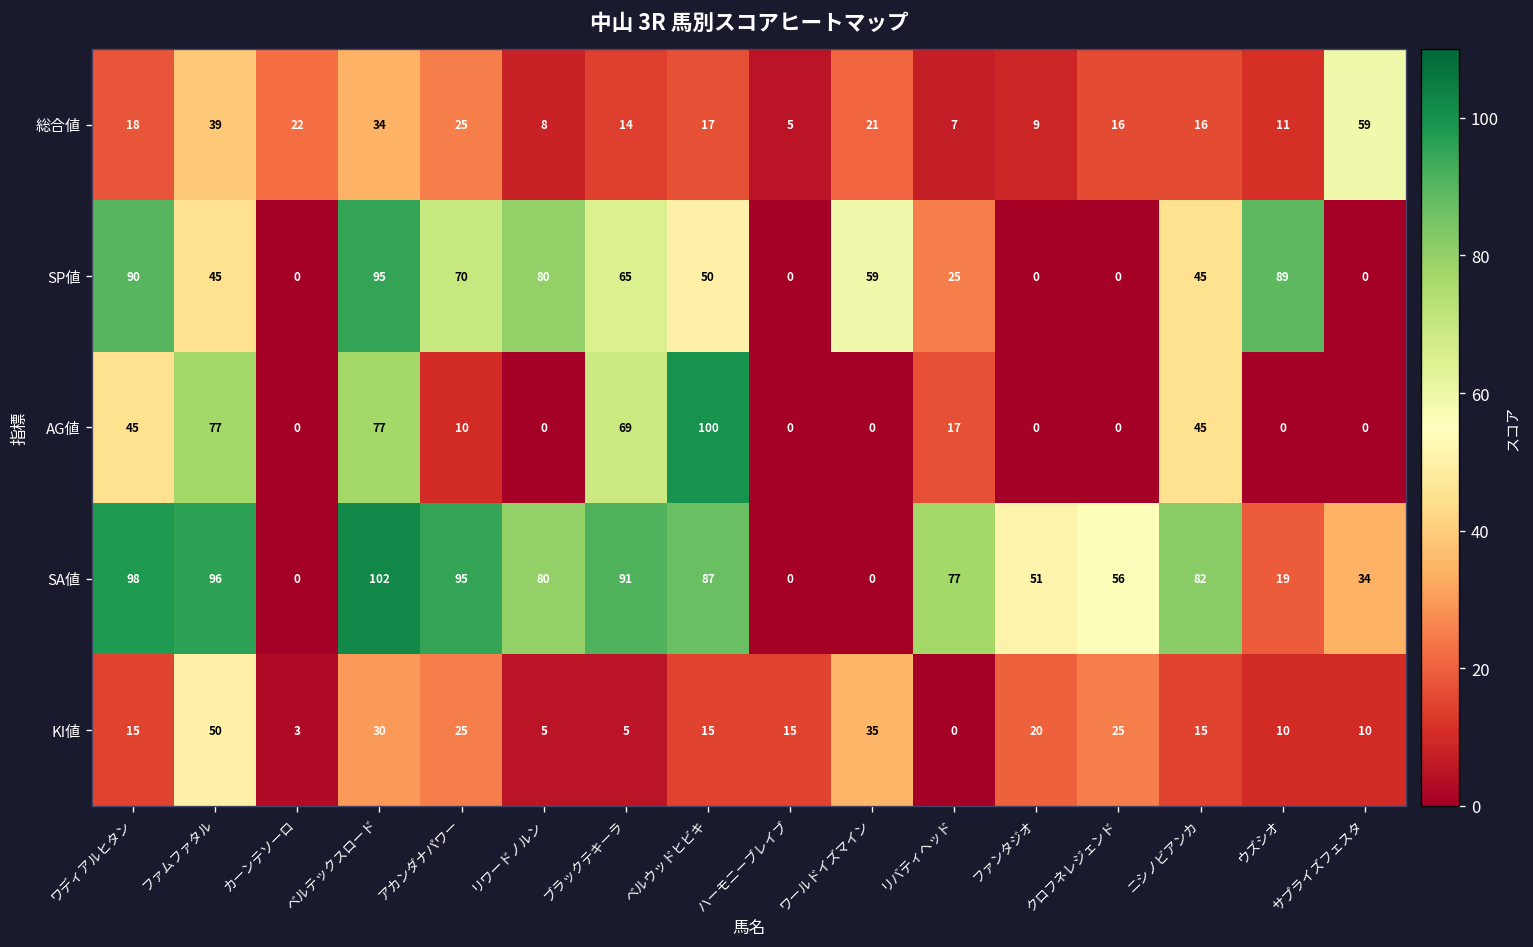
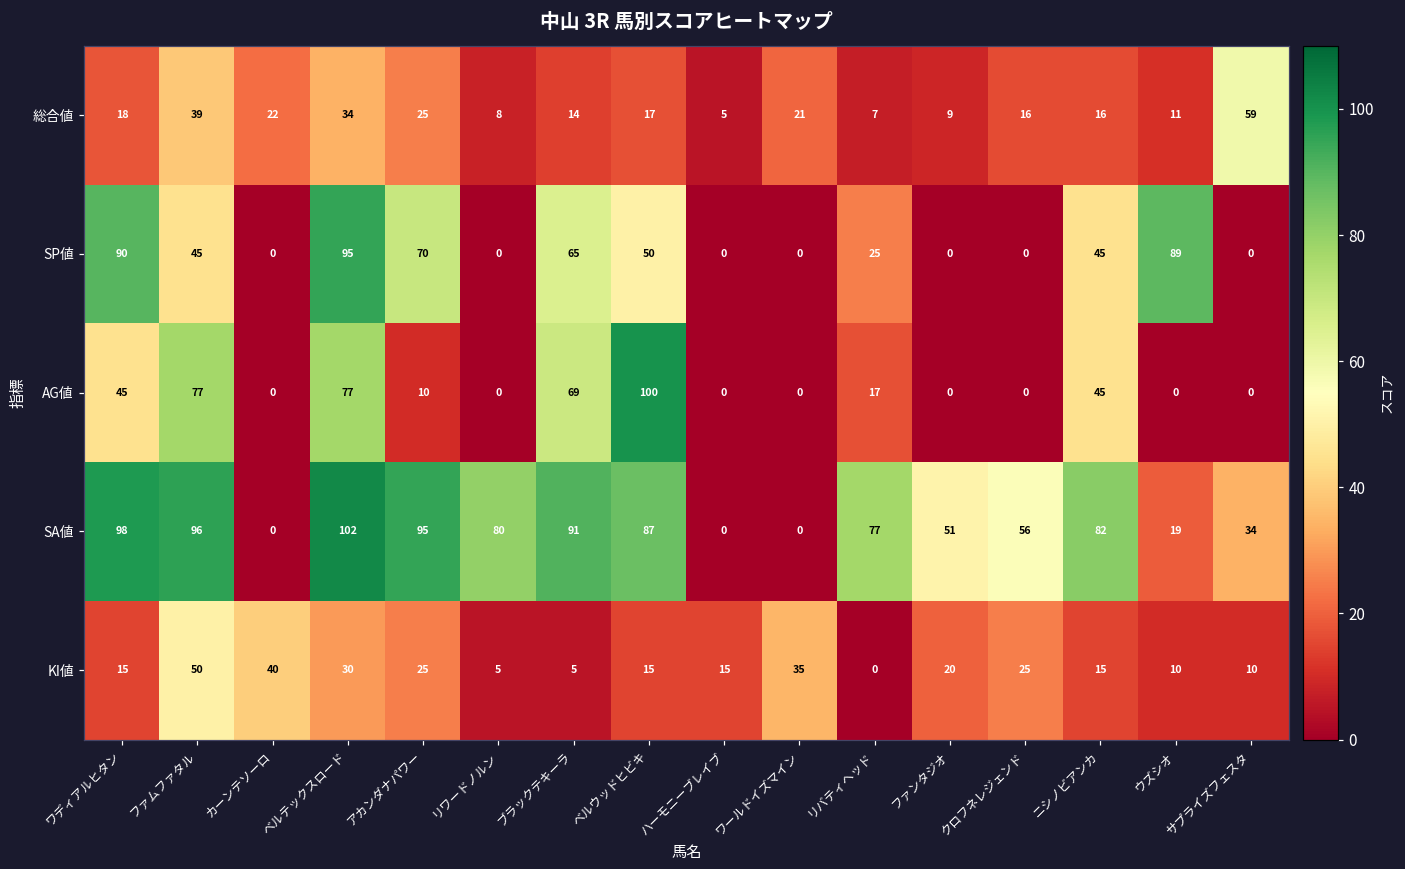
  {
    "総合値": {
      "ワディアルヒタン": 18,
      "ファムファタル": 39,
      "カーンテソーロ": 22,
      "ベルテックスロード": 34,
      "アカンダナパワー": 25,
      "リワードノルン": 8,
      "ブラックテキーラ": 14,
      "ベルウッドヒビキ": 17,
      "ハーモニーブレイブ": 5,
      "ワールドイズマイン": 21,
      "リバティヘッド": 7,
      "ファンタジオ": 9,
      "クロフネレジェンド": 16,
      "ニシノビアンカ": 16,
      "ウズシオ": 11,
      "サプライズフェスタ": 59
    },
    "SP値": {
      "ワディアルヒタン": 90,
      "ファムファタル": 45,
      "カーンテソーロ": 0,
      "ベルテックスロード": 95,
      "アカンダナパワー": 70,
-     "リワードノルン": 80,
+     "リワードノルン": 0,
      "ブラックテキーラ": 65,
      "ベルウッドヒビキ": 50,
      "ハーモニーブレイブ": 0,
-     "ワールドイズマイン": 59,
+     "ワールドイズマイン": 0,
      "リバティヘッド": 25,
      "ファンタジオ": 0,
      "クロフネレジェンド": 0,
      "ニシノビアンカ": 45,
      "ウズシオ": 89,
      "サプライズフェスタ": 0
    },
    "AG値": {
      "ワディアルヒタン": 45,
      "ファムファタル": 77,
      "カーンテソーロ": 0,
      "ベルテックスロード": 77,
      "アカンダナパワー": 10,
      "リワードノルン": 0,
      "ブラックテキーラ": 69,
      "ベルウッドヒビキ": 100,
      "ハーモニーブレイブ": 0,
      "ワールドイズマイン": 0,
      "リバティヘッド": 17,
      "ファンタジオ": 0,
      "クロフネレジェンド": 0,
      "ニシノビアンカ": 45,
      "ウズシオ": 0,
      "サプライズフェスタ": 0
    },
    "SA値": {
      "ワディアルヒタン": 98,
      "ファムファタル": 96,
      "カーンテソーロ": 0,
      "ベルテックスロード": 102,
      "アカンダナパワー": 95,
      "リワードノルン": 80,
      "ブラックテキーラ": 91,
      "ベルウッドヒビキ": 87,
      "ハーモニーブレイブ": 0,
      "ワールドイズマイン": 0,
      "リバティヘッド": 77,
      "ファンタジオ": 51,
      "クロフネレジェンド": 56,
      "ニシノビアンカ": 82,
      "ウズシオ": 19,
      "サプライズフェスタ": 34
    },
    "KI値": {
      "ワディアルヒタン": 15,
      "ファムファタル": 50,
-     "カーンテソーロ": 3,
+     "カーンテソーロ": 40,
      "ベルテックスロード": 30,
      "アカンダナパワー": 25,
      "リワードノルン": 5,
      "ブラックテキーラ": 5,
      "ベルウッドヒビキ": 15,
      "ハーモニーブレイブ": 15,
      "ワールドイズマイン": 35,
      "リバティヘッド": 0,
      "ファンタジオ": 20,
      "クロフネレジェンド": 25,
      "ニシノビアンカ": 15,
      "ウズシオ": 10,
      "サプライズフェスタ": 10
    }
  }
